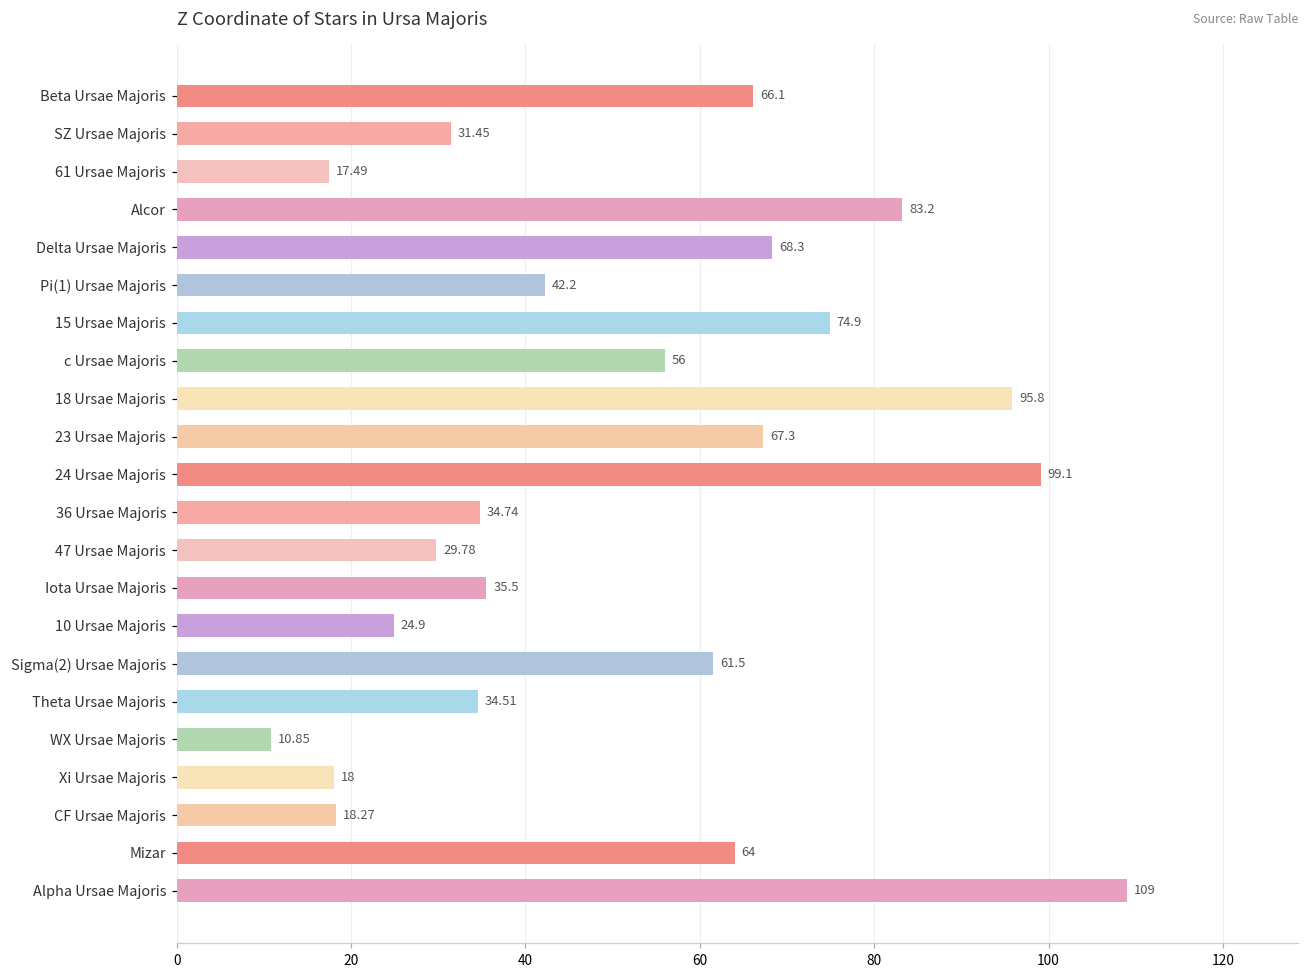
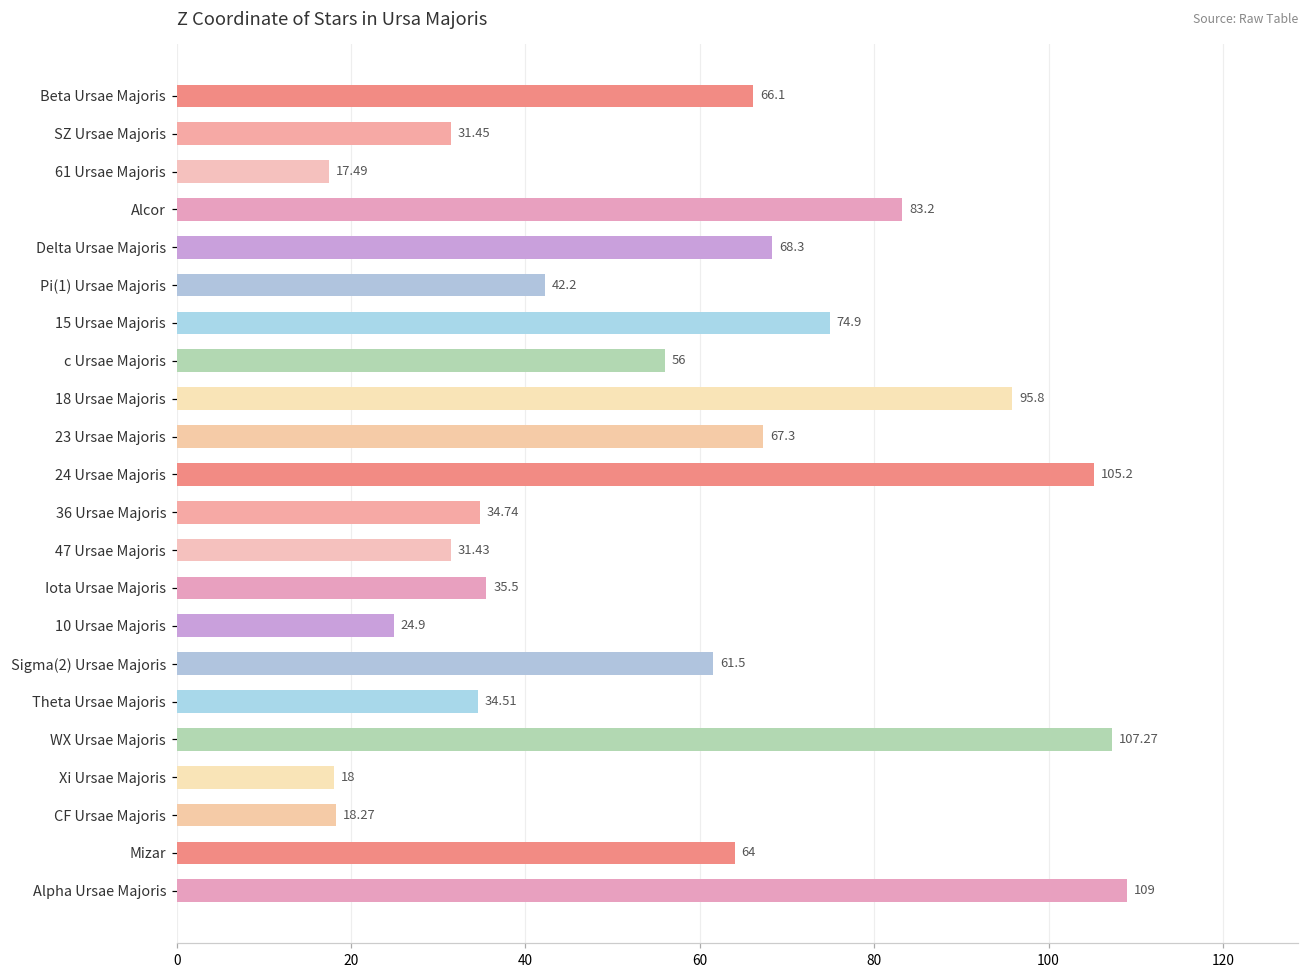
  {
    "Beta Ursae Majoris": 66.1,
    "SZ Ursae Majoris": 31.45,
    "61 Ursae Majoris": 17.49,
    "Alcor": 83.2,
    "Delta Ursae Majoris": 68.3,
    "Pi(1) Ursae Majoris": 42.2,
    "15 Ursae Majoris": 74.9,
    "c Ursae Majoris": 56,
    "18 Ursae Majoris": 95.8,
    "23 Ursae Majoris": 67.3,
-   "24 Ursae Majoris": 99.1,
+   "24 Ursae Majoris": 105.2,
    "36 Ursae Majoris": 34.74,
-   "47 Ursae Majoris": 29.78,
+   "47 Ursae Majoris": 31.43,
    "Iota Ursae Majoris": 35.5,
    "10 Ursae Majoris": 24.9,
    "Sigma(2) Ursae Majoris": 61.5,
    "Theta Ursae Majoris": 34.51,
-   "WX Ursae Majoris": 10.85,
+   "WX Ursae Majoris": 107.27,
    "Xi Ursae Majoris": 18,
    "CF Ursae Majoris": 18.27,
    "Mizar": 64,
    "Alpha Ursae Majoris": 109
  }
